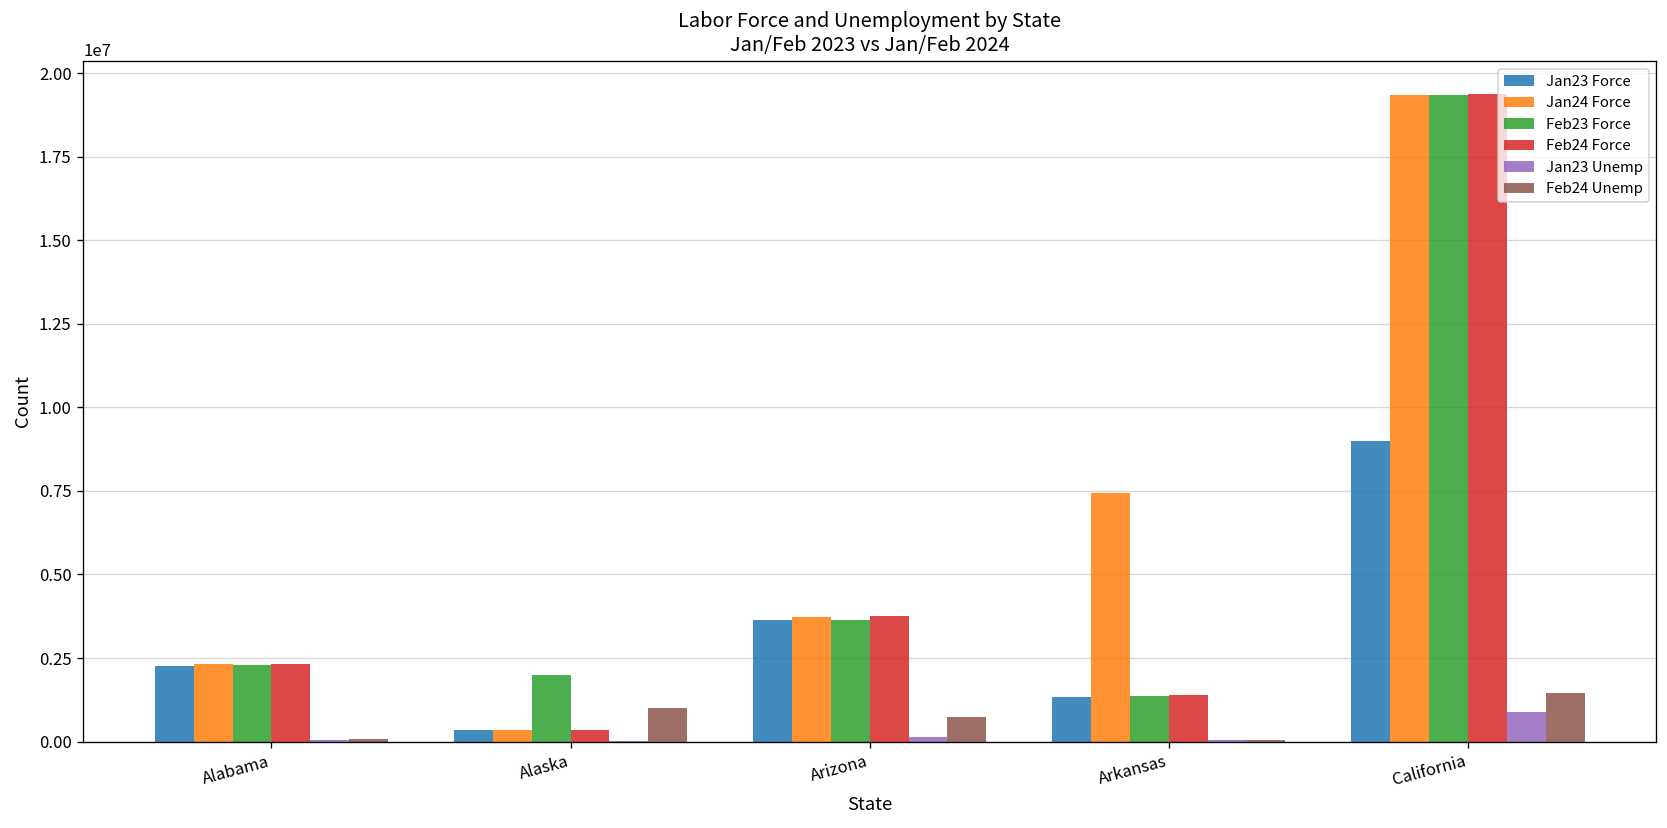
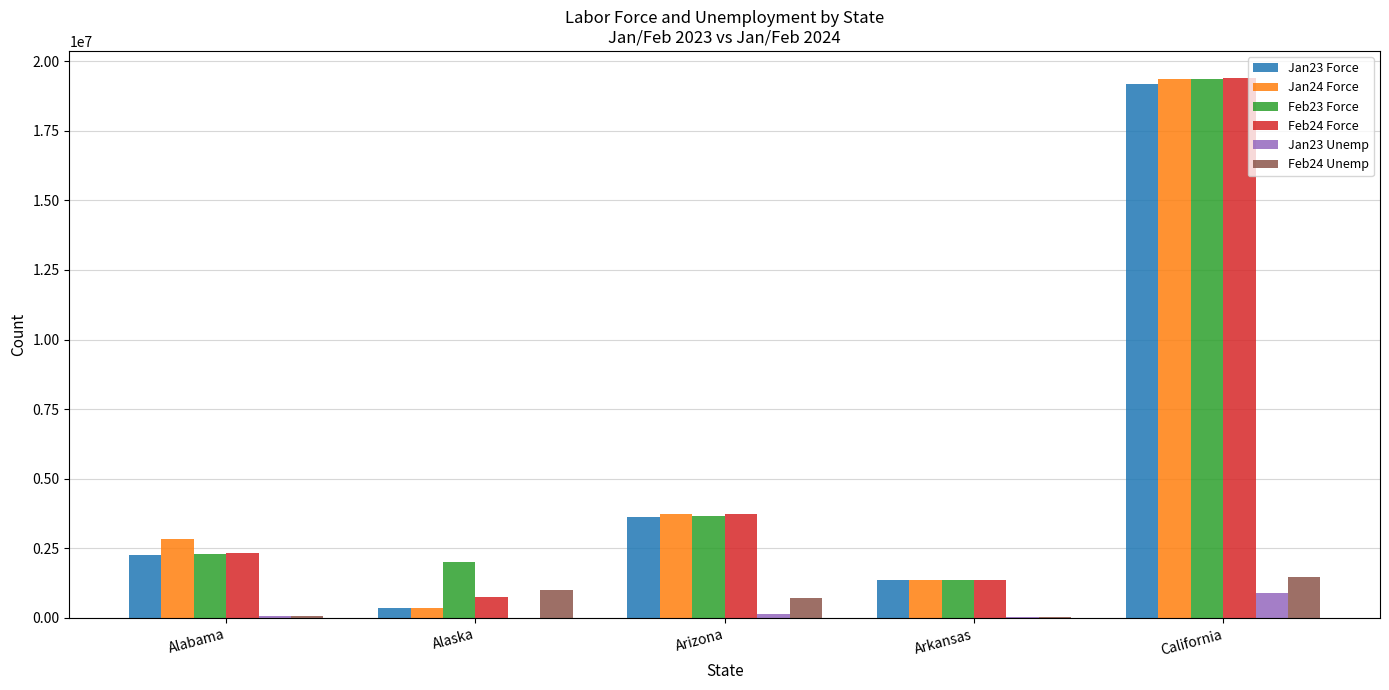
  {
    "Jan23 Force": {
      "Alabama": 2300000,
      "Alaska": 300000,
      "Arizona": 3600000,
      "Arkansas": 1300000,
-     "California": 9000000
+     "California": 19200000
    },
    "Jan24 Force": {
-     "Alabama": 2300000,
+     "Alabama": 2800000,
      "Alaska": 400000,
      "Arizona": 3700000,
-     "Arkansas": 7400000,
+     "Arkansas": 1400000,
      "California": 19300000
    },
    "Feb23 Force": {
      "Alabama": 2300000,
      "Alaska": 2000000,
      "Arizona": 3700000,
      "Arkansas": 1400000,
      "California": 19400000
    },
    "Feb24 Force": {
      "Alabama": 2300000,
-     "Alaska": 400000,
+     "Alaska": 700000,
      "Arizona": 3700000,
      "Arkansas": 1400000,
      "California": 19400000
    },
    "Jan23 Unemp": {
      "Arizona": 100000,
      "California": 900000
    },
    "Feb24 Unemp": {
      "Alaska": 1000000,
      "Arizona": 700000,
      "California": 1500000
    }
  }
